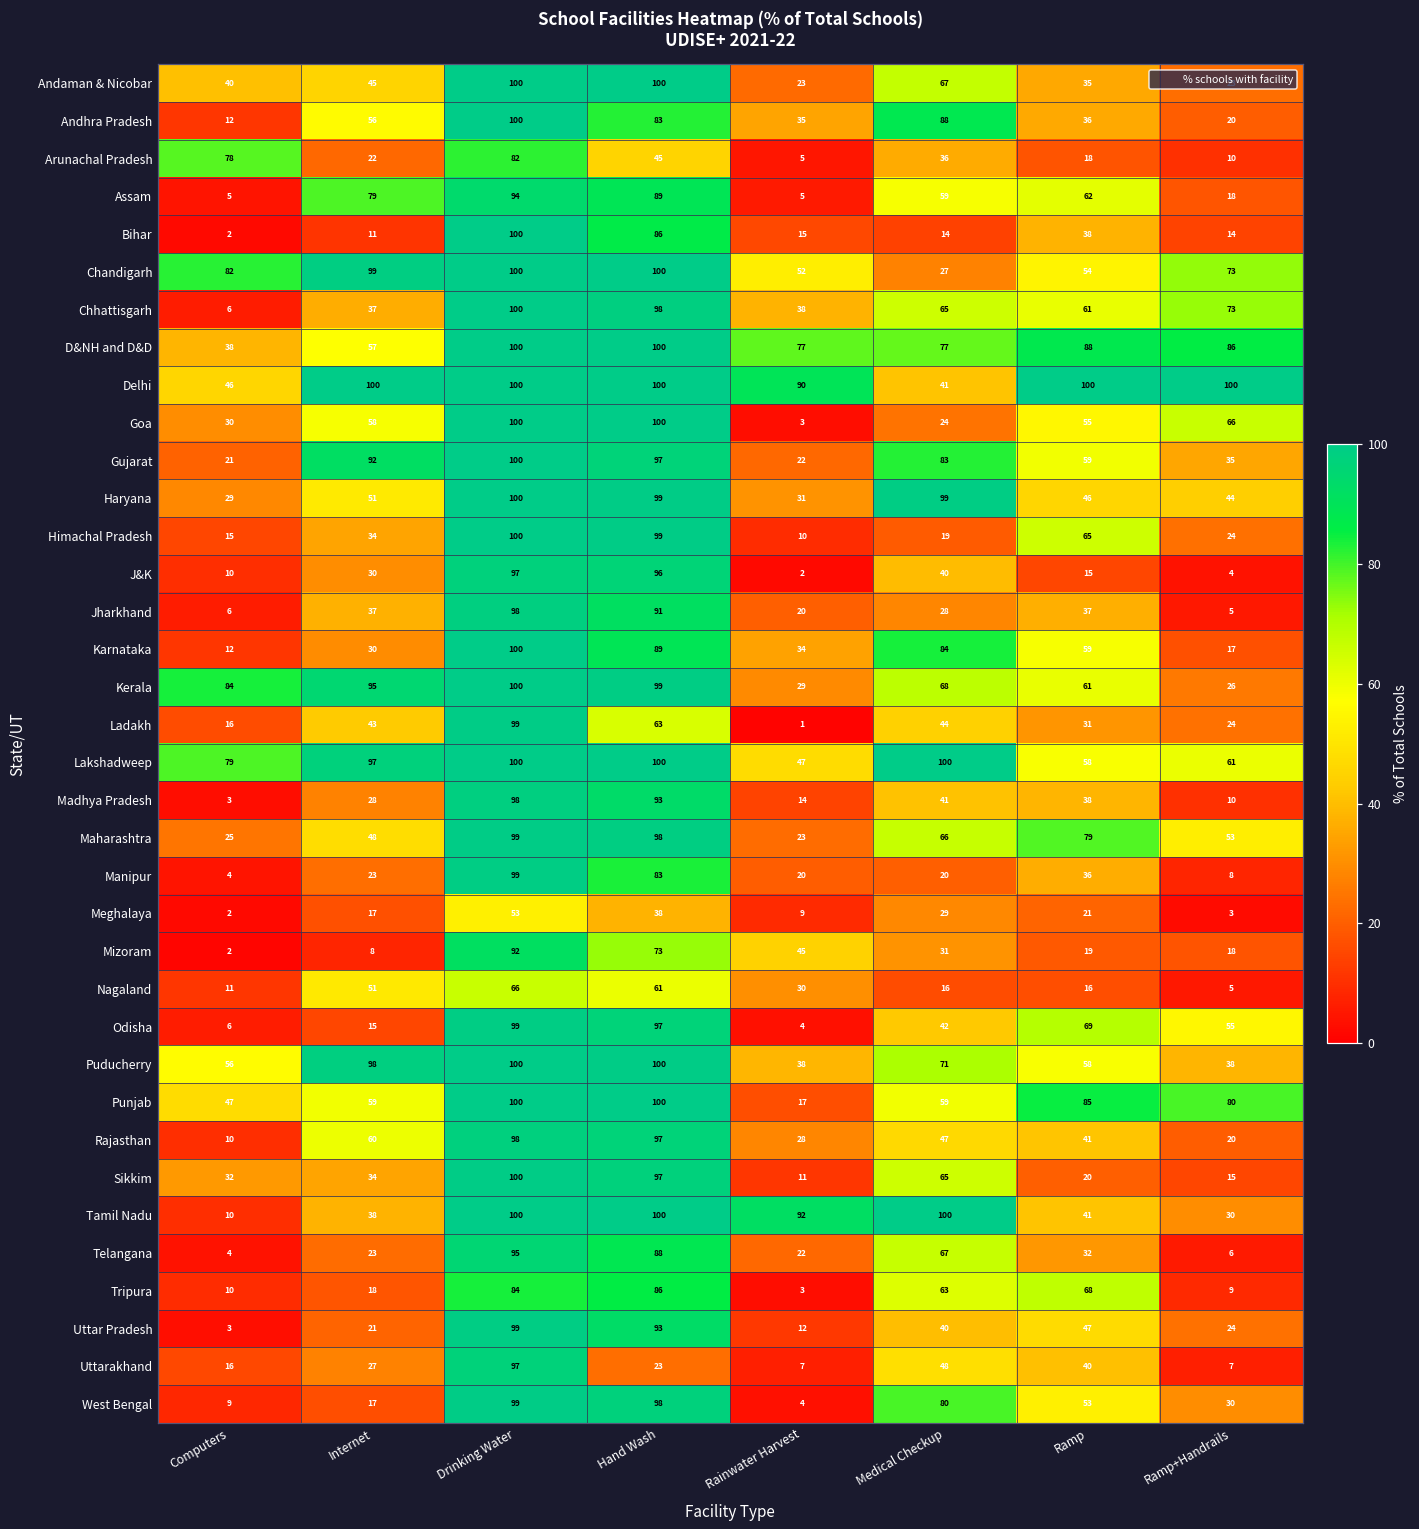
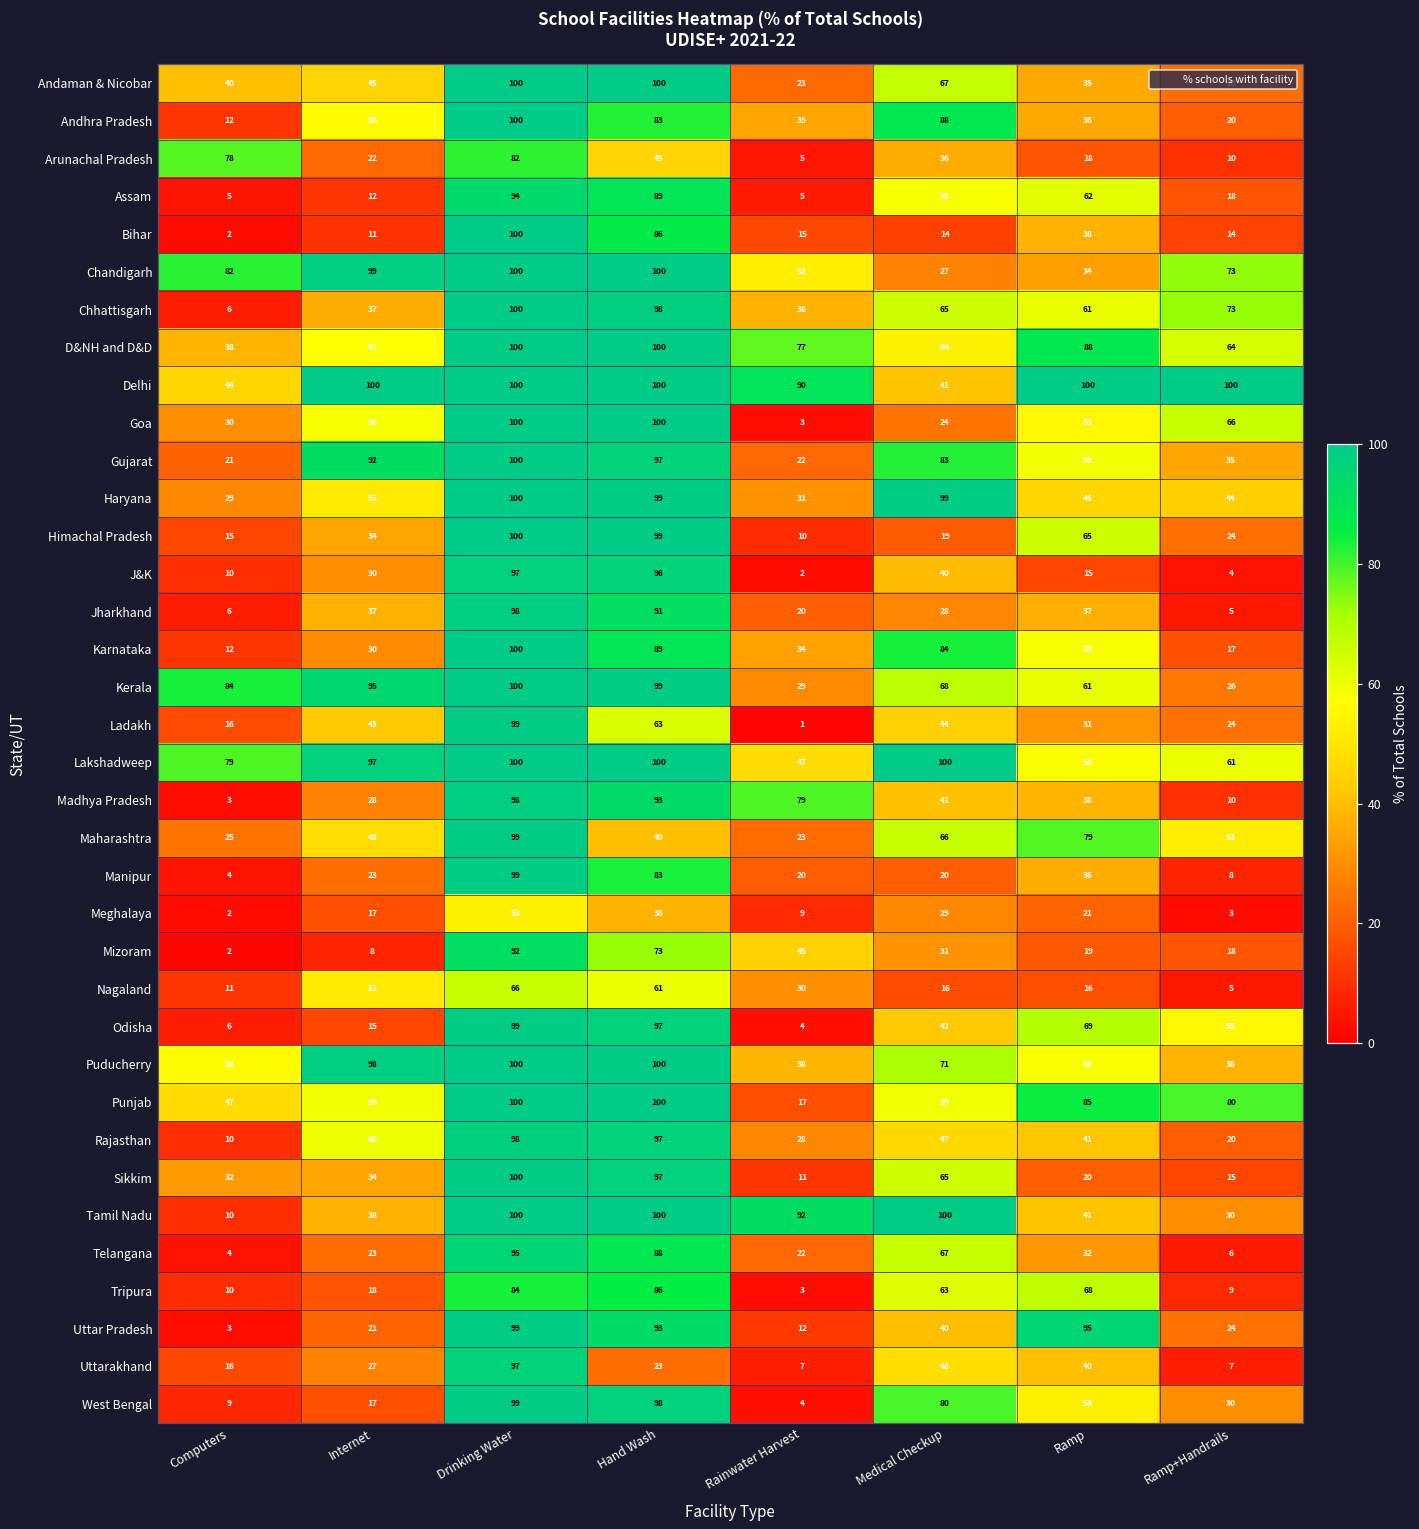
  {
    "Assam": {
      "Computers": 5,
-     "Internet": 79,
+     "Internet": 12,
      "Drinking Water": 94,
      "Hand Wash": 89,
      "Rainwater Harvest": 5,
      "Medical Checkup": 59,
      "Ramp": 62,
      "Ramp+Handrails": 18
    },
    "Chandigarh": {
      "Computers": 82,
      "Internet": 99,
      "Drinking Water": 100,
      "Hand Wash": 100,
      "Rainwater Harvest": 52,
      "Medical Checkup": 27,
-     "Ramp": 54,
+     "Ramp": 34,
      "Ramp+Handrails": 73
    },
    "D&NH and D&D": {
      "Computers": 38,
      "Internet": 57,
      "Drinking Water": 100,
      "Hand Wash": 100,
      "Rainwater Harvest": 77,
-     "Medical Checkup": 77,
+     "Medical Checkup": 54,
      "Ramp": 88,
-     "Ramp+Handrails": 86
+     "Ramp+Handrails": 64
    },
    "Madhya Pradesh": {
      "Computers": 3,
      "Internet": 28,
      "Drinking Water": 98,
      "Hand Wash": 93,
-     "Rainwater Harvest": 14,
+     "Rainwater Harvest": 79,
      "Medical Checkup": 41,
      "Ramp": 38,
      "Ramp+Handrails": 10
    },
    "Maharashtra": {
      "Computers": 25,
      "Internet": 48,
      "Drinking Water": 99,
-     "Hand Wash": 98,
+     "Hand Wash": 40,
      "Rainwater Harvest": 23,
      "Medical Checkup": 66,
      "Ramp": 79,
      "Ramp+Handrails": 53
    },
    "Uttar Pradesh": {
      "Computers": 3,
      "Internet": 21,
      "Drinking Water": 99,
      "Hand Wash": 93,
      "Rainwater Harvest": 12,
      "Medical Checkup": 40,
-     "Ramp": 47,
+     "Ramp": 95,
      "Ramp+Handrails": 24
    }
  }
